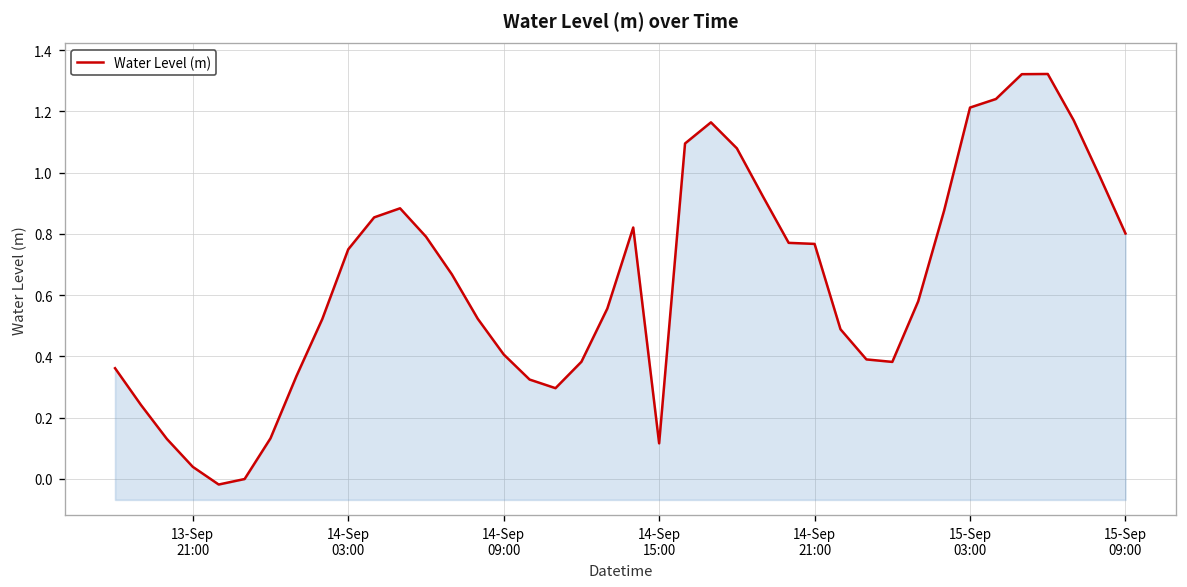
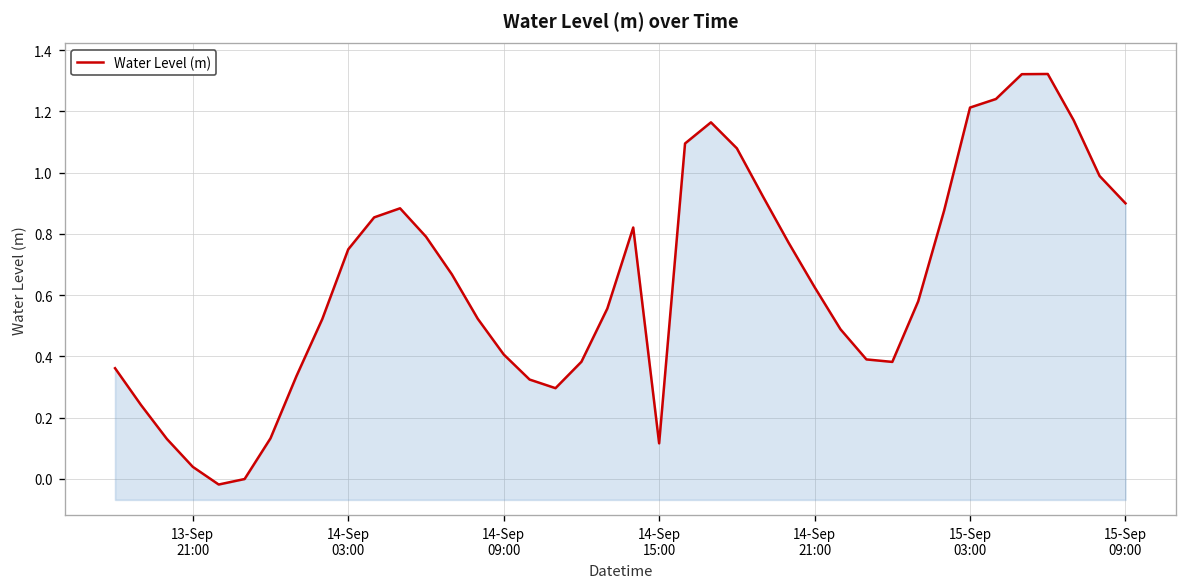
  {
    "13-Sep 21:00": 0.04,
    "14-Sep 03:00": 0.75,
    "14-Sep 09:00": 0.41,
    "14-Sep 15:00": 0.12,
-   "14-Sep 21:00": 0.77,
+   "14-Sep 21:00": 0.63,
    "15-Sep 03:00": 1.21,
-   "15-Sep 09:00": 0.80
+   "15-Sep 09:00": 0.90
  }
